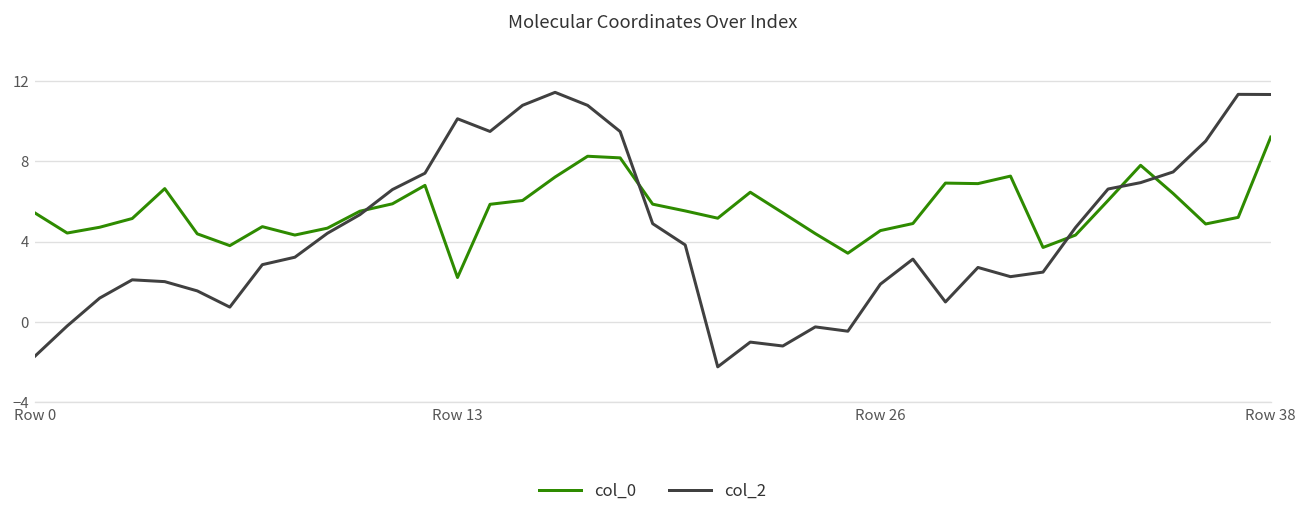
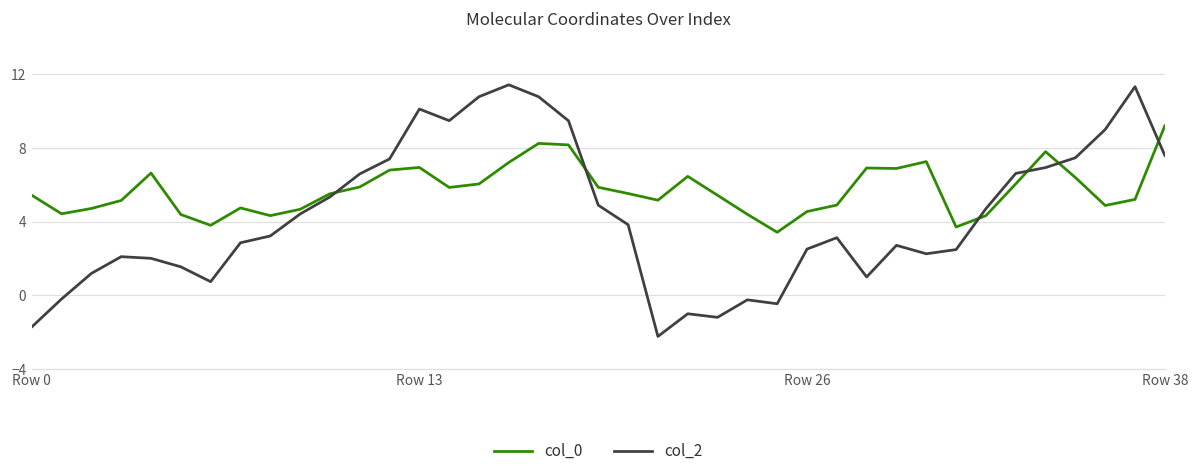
  {
    "col_0": {
      "Row 0": 5.4,
-     "Row 13": 2.2,
+     "Row 13": 6.9,
      "Row 26": 4.5,
      "Row 38": 9.2
    },
    "col_2": {
      "Row 0": -1.7,
      "Row 13": 10.1,
-     "Row 26": 1.9,
-     "Row 38": 11.3
+     "Row 26": 2.5,
+     "Row 38": 7.6
    }
  }
